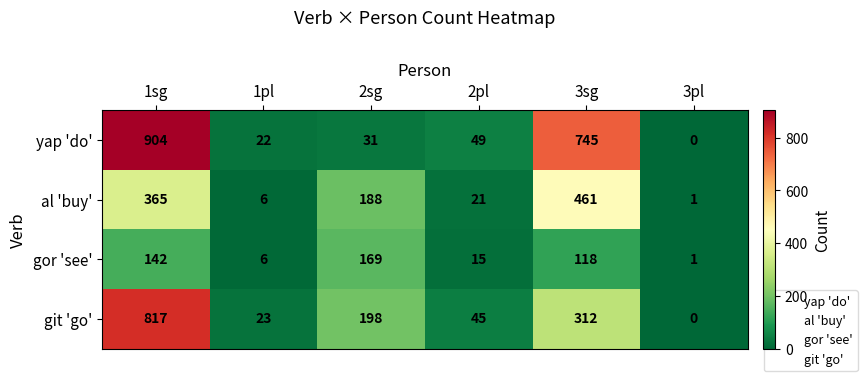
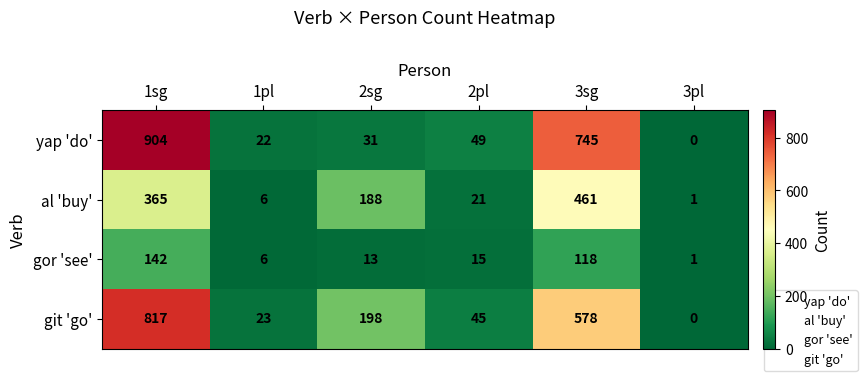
  {
    "yap 'do'": {
      "1sg": 904,
      "1pl": 22,
      "2sg": 31,
      "2pl": 49,
      "3sg": 745,
      "3pl": 0
    },
    "al 'buy'": {
      "1sg": 365,
      "1pl": 6,
      "2sg": 188,
      "2pl": 21,
      "3sg": 461,
      "3pl": 1
    },
    "gor 'see'": {
      "1sg": 142,
      "1pl": 6,
-     "2sg": 169,
+     "2sg": 13,
      "2pl": 15,
      "3sg": 118,
      "3pl": 1
    },
    "git 'go'": {
      "1sg": 817,
      "1pl": 23,
      "2sg": 198,
      "2pl": 45,
-     "3sg": 312,
+     "3sg": 578,
      "3pl": 0
    }
  }
